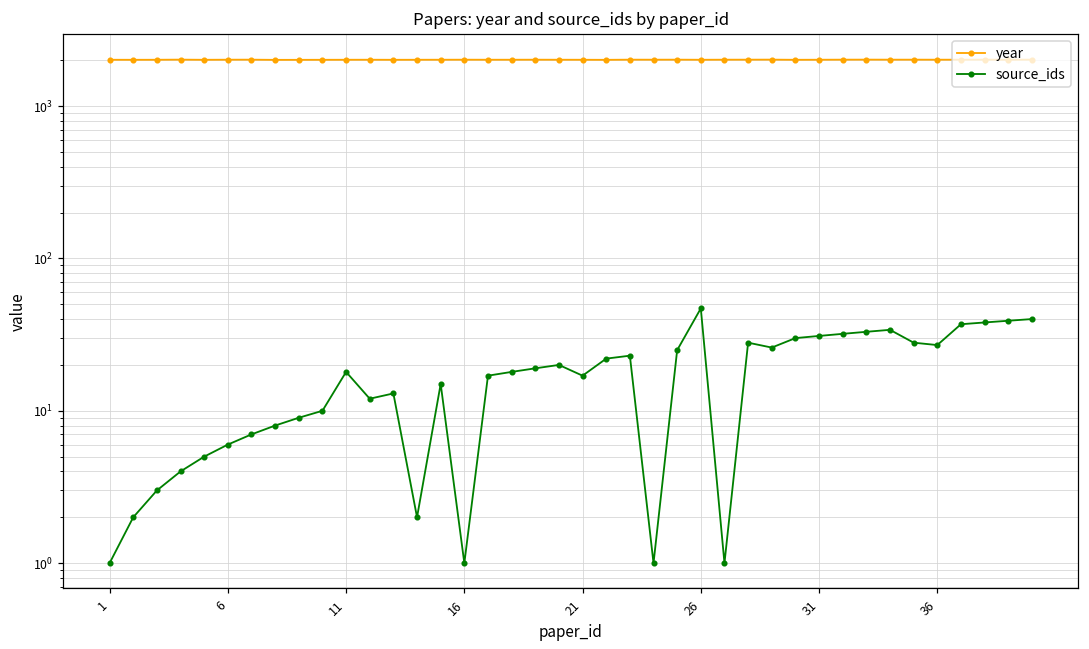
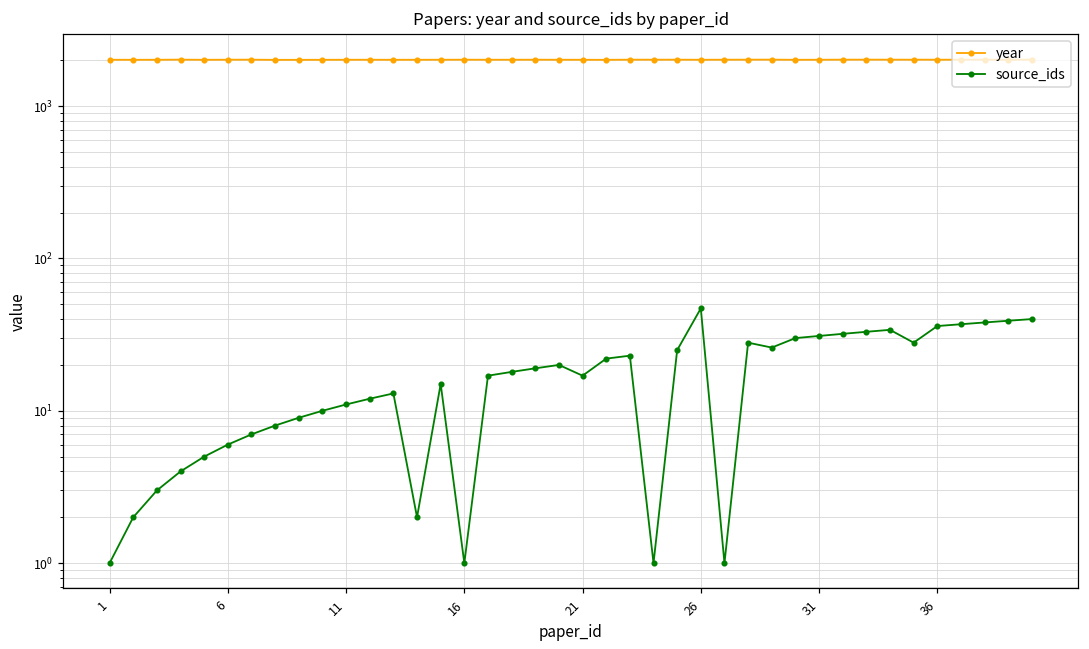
  {
    "year": {
      "1": 2000,
      "6": 2000,
      "11": 2000,
      "16": 2000,
      "21": 2000,
      "26": 2000,
      "31": 2000,
      "36": 2000
    },
    "source_ids": {
      "1": 1,
      "6": 6,
-     "11": 18,
+     "11": 11,
      "16": 1,
      "21": 17,
      "26": 47,
      "31": 31,
-     "36": 27
+     "36": 36
    }
  }
